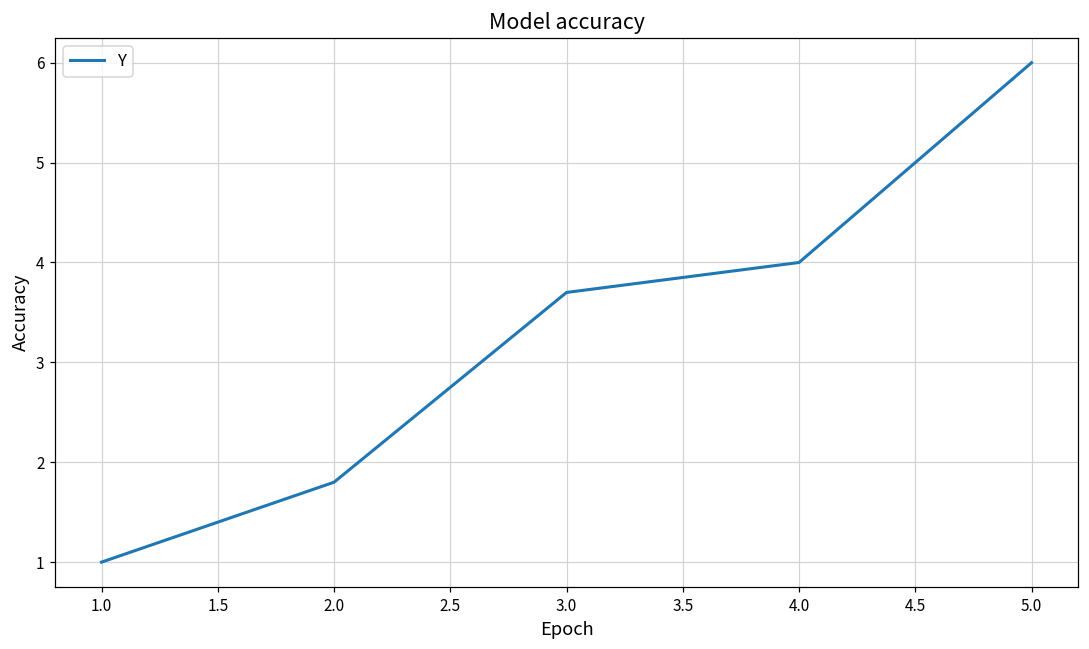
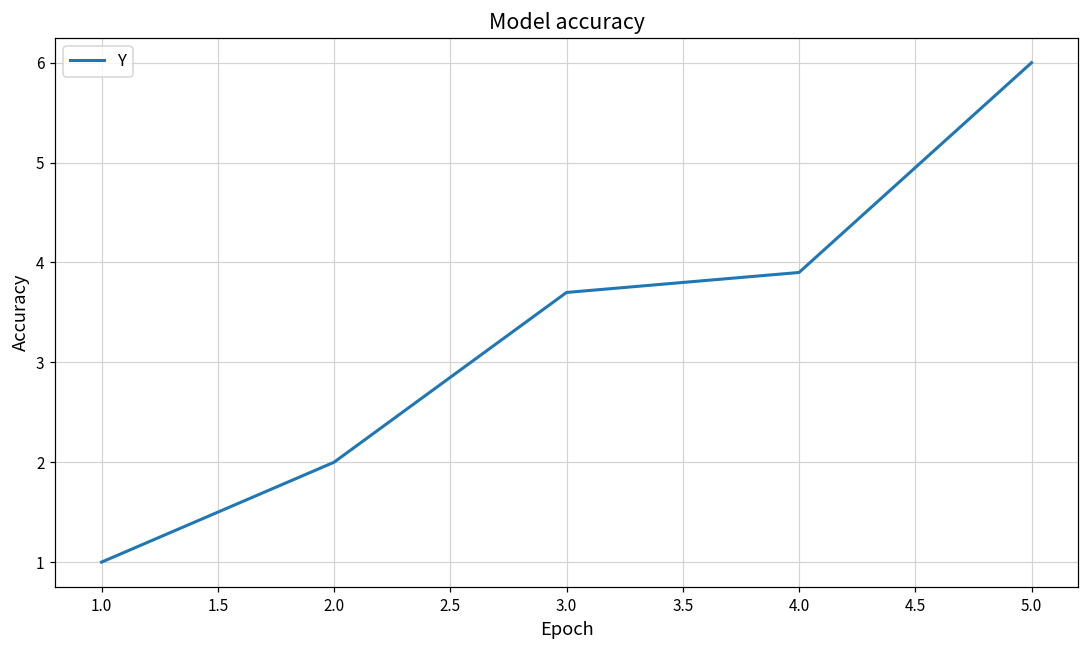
  {
    "1.0": 1.0,
-   "2.0": 1.8,
+   "2.0": 2.0,
    "3.0": 3.7,
-   "4.0": 4.0,
+   "4.0": 3.9,
    "5.0": 6.0
  }
